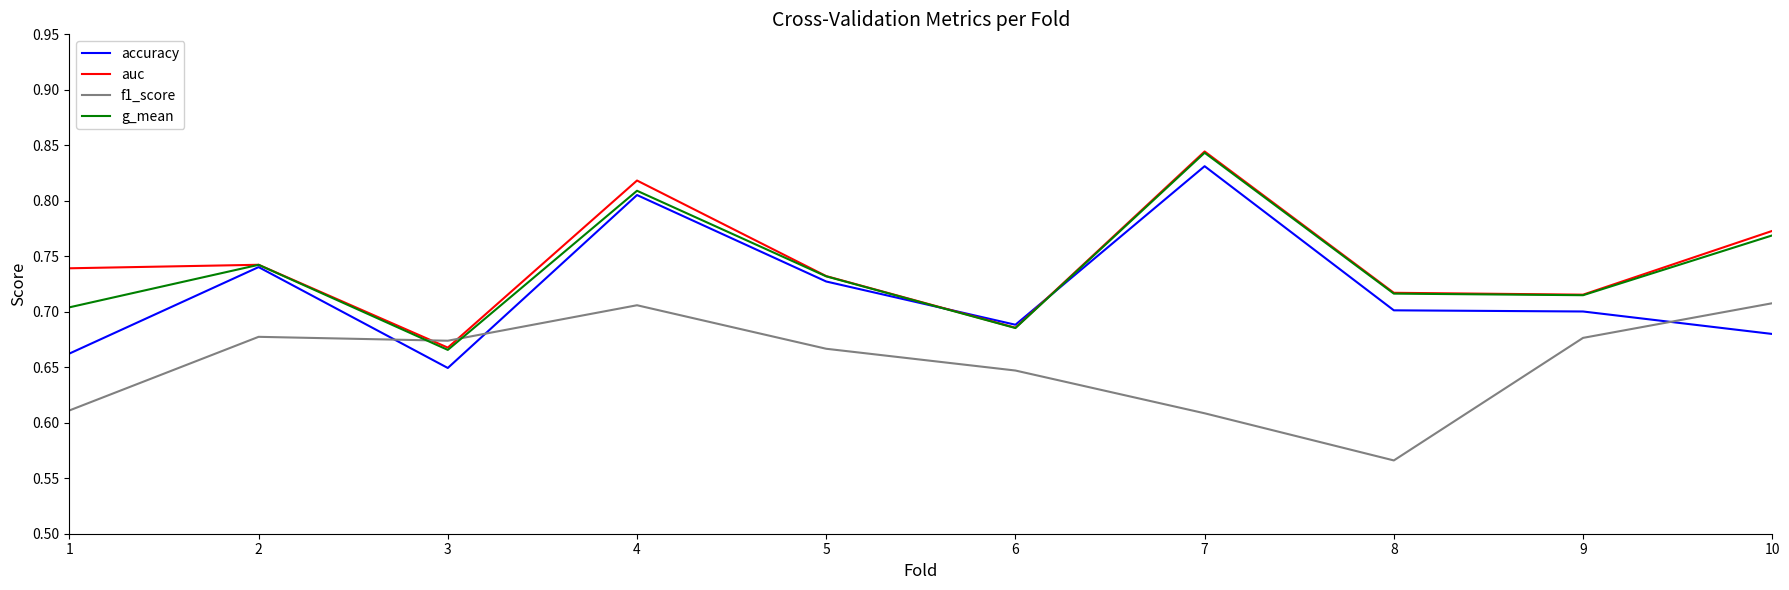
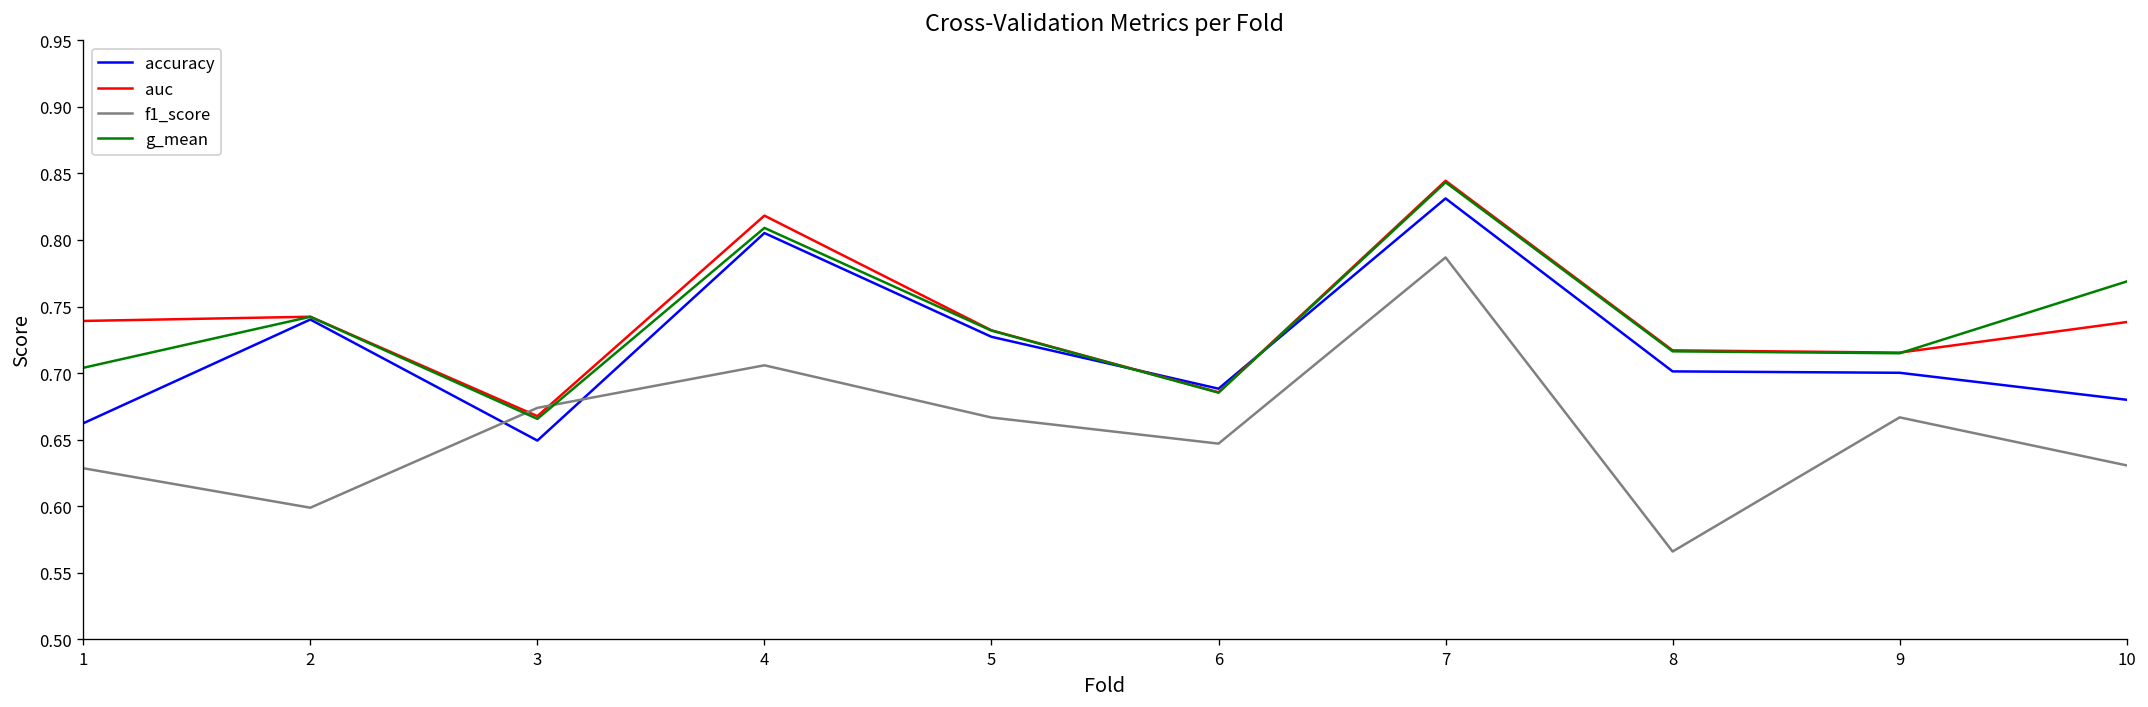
  {
    "accuracy": {
      "1": 0.662,
      "3": 0.649,
      "4": 0.805,
      "5": 0.727,
      "6": 0.688,
      "7": 0.831,
      "8": 0.701,
      "9": 0.700,
      "10": 0.680
    },
    "auc": {
      "1": 0.739,
      "4": 0.818,
-     "10": 0.773
+     "10": 0.738
    },
    "f1_score": {
-     "1": 0.611,
-     "2": 0.677,
+     "1": 0.629,
+     "2": 0.599,
      "3": 0.674,
      "4": 0.706,
      "5": 0.667,
      "6": 0.647,
-     "7": 0.609,
+     "7": 0.787,
      "8": 0.566,
-     "9": 0.676,
-     "10": 0.708
+     "9": 0.667,
+     "10": 0.631
    },
    "g_mean": {
      "1": 0.704,
      "4": 0.809,
      "10": 0.769
    }
  }
